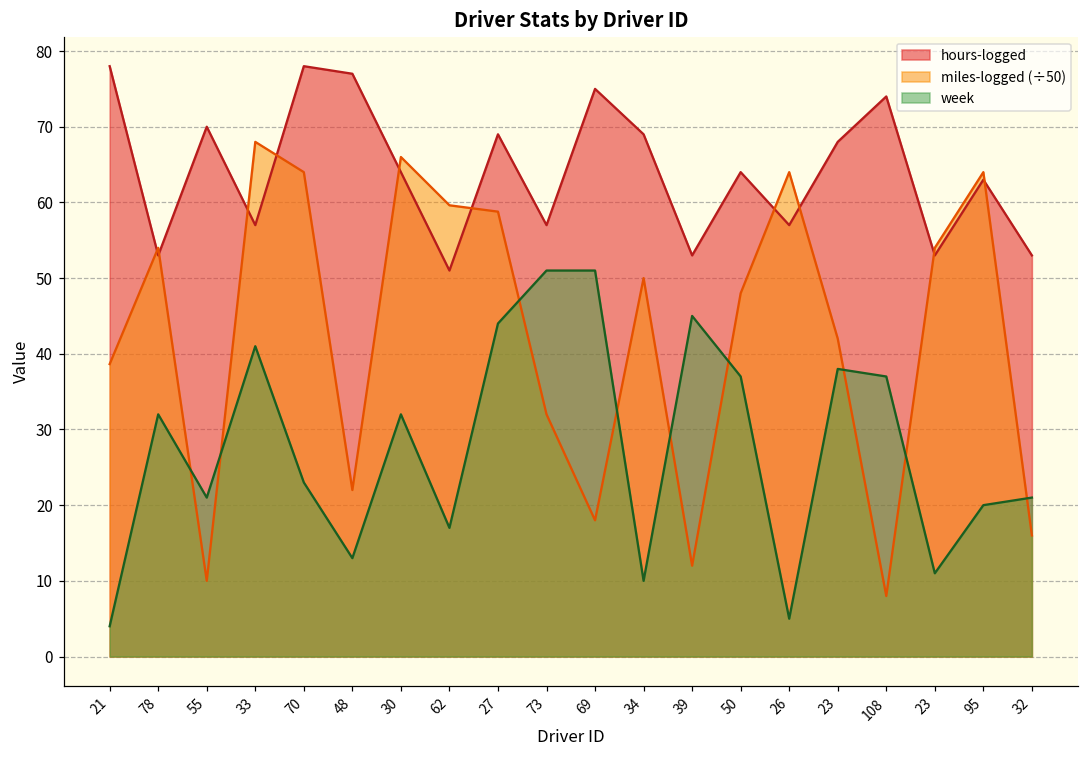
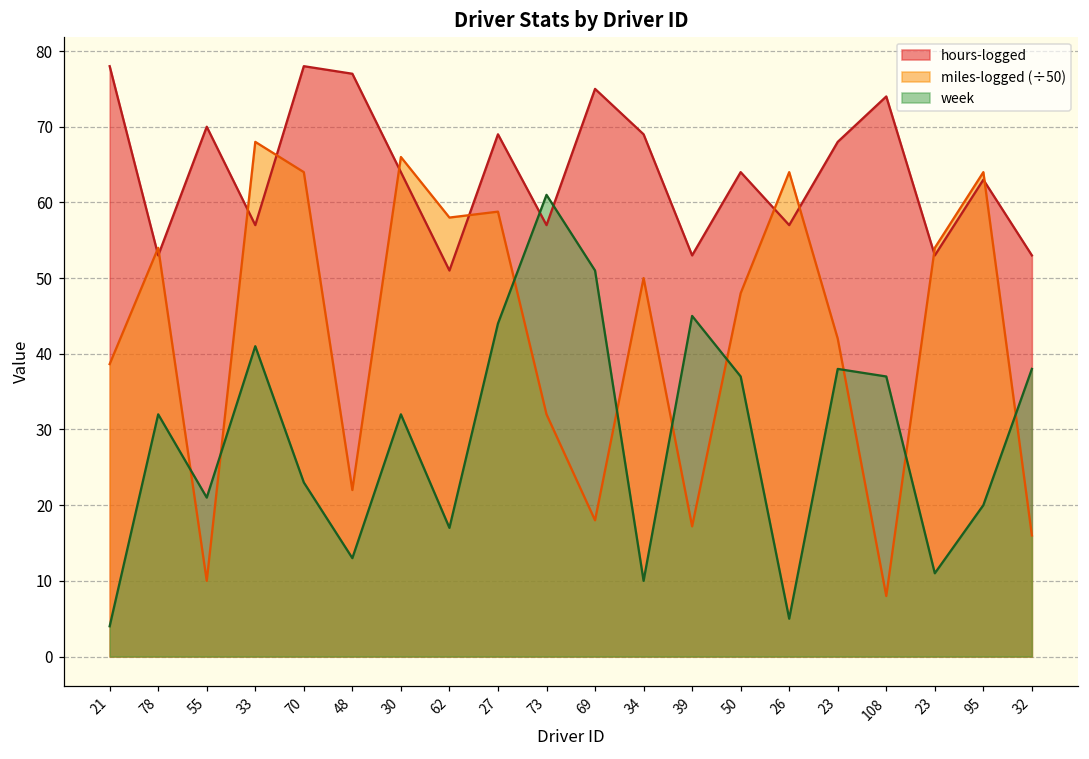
  {
    "hours-logged": {
      "21": 78,
      "78": 53,
      "55": 70,
      "33": 57,
      "70": 78,
      "48": 77,
      "30": 64,
      "62": 51,
      "27": 69,
      "73": 57,
      "69": 75,
      "34": 69,
      "39": 53,
      "50": 64,
      "26": 57,
      "108": 74,
      "95": 63,
      "32": 53
    },
    "miles-logged (÷50)": {
      "21": 39,
      "78": 54,
      "55": 10,
      "33": 68,
      "70": 64,
      "48": 22,
      "30": 66,
-     "62": 60,
+     "62": 58,
      "27": 59,
      "73": 32,
      "69": 18,
      "34": 50,
-     "39": 12,
+     "39": 17,
      "50": 48,
      "26": 64,
      "108": 8,
      "95": 64,
      "32": 16
    },
    "week": {
      "21": 4,
      "78": 32,
      "55": 21,
      "33": 41,
      "70": 23,
      "48": 13,
      "30": 32,
      "62": 17,
      "27": 44,
-     "73": 51,
+     "73": 61,
      "69": 51,
      "34": 10,
      "39": 45,
      "50": 37,
      "26": 5,
      "108": 37,
      "95": 20,
-     "32": 21
+     "32": 38
    }
  }
